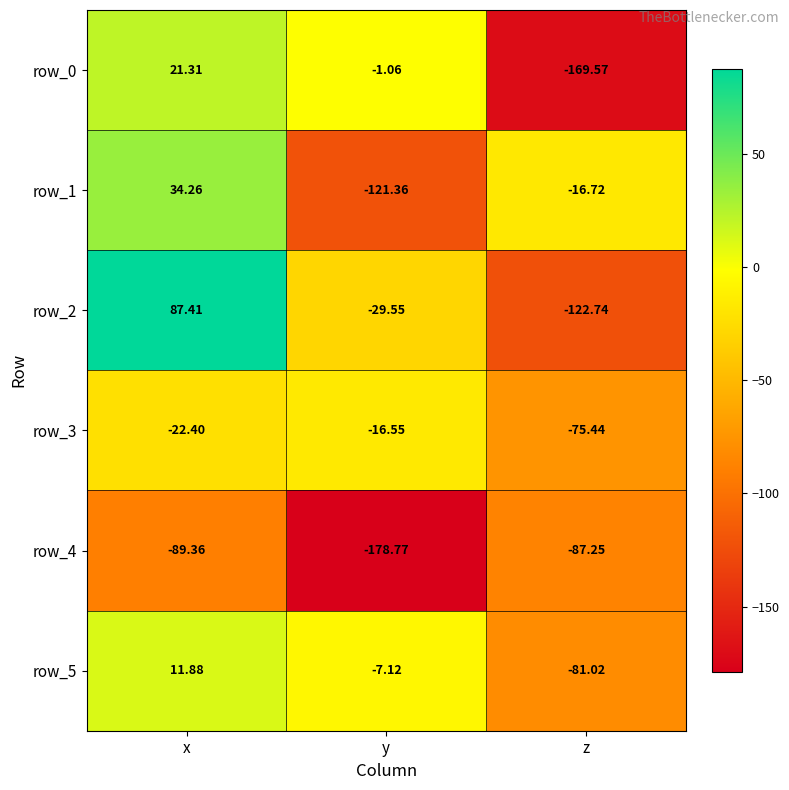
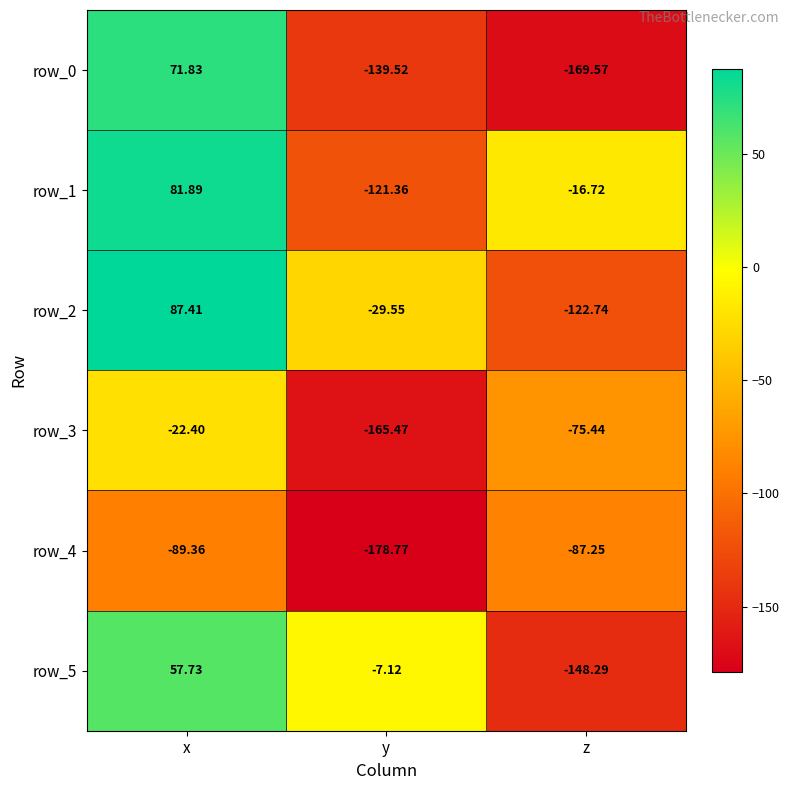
  {
    "row_0": {
-     "x": 21.31,
-     "y": -1.06,
+     "x": 71.83,
+     "y": -139.52,
      "z": -169.57
    },
    "row_1": {
-     "x": 34.26,
+     "x": 81.89,
      "y": -121.36,
      "z": -16.72
    },
    "row_2": {
      "x": 87.41,
      "y": -29.55,
      "z": -122.74
    },
    "row_3": {
      "x": -22.40,
-     "y": -16.55,
+     "y": -165.47,
      "z": -75.44
    },
    "row_4": {
      "x": -89.36,
      "y": -178.77,
      "z": -87.25
    },
    "row_5": {
-     "x": 11.88,
+     "x": 57.73,
      "y": -7.12,
-     "z": -81.02
+     "z": -148.29
    }
  }
